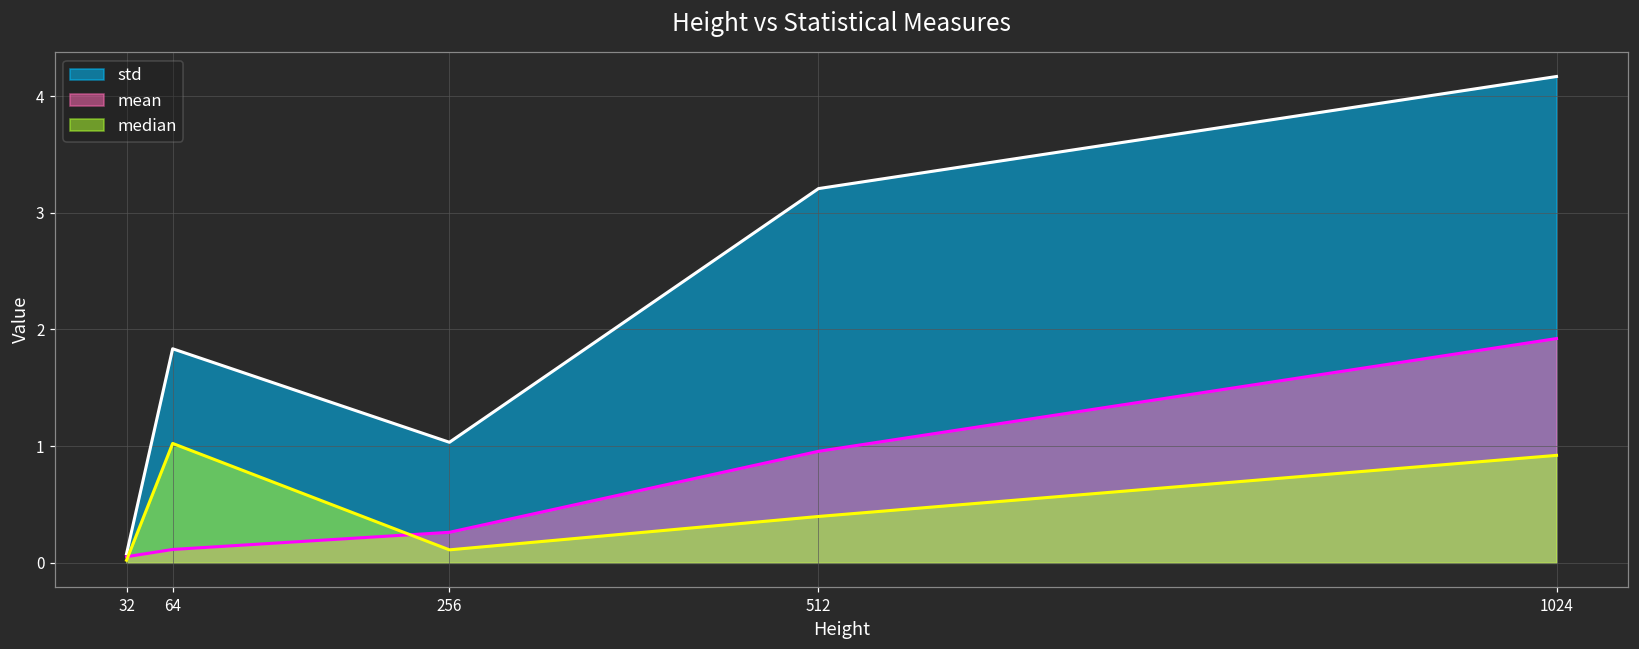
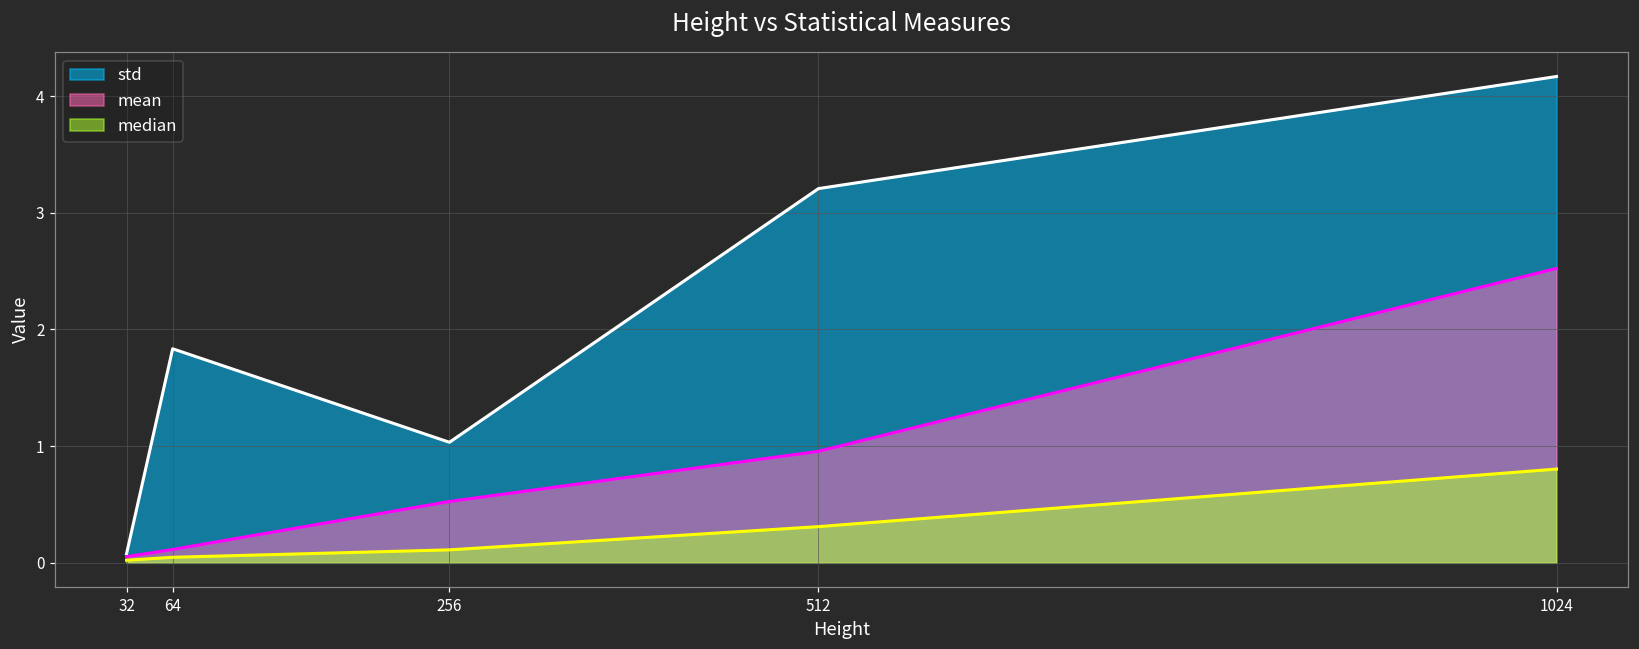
  {
    "std": {
      "32": 0.08,
      "64": 1.83,
      "256": 1.03,
      "512": 3.21,
      "1024": 4.17
    },
    "mean": {
      "32": 0.05,
      "64": 0.11,
-     "256": 0.26,
+     "256": 0.53,
      "512": 0.96,
-     "1024": 1.92
+     "1024": 2.52
    },
    "median": {
      "32": 0.02,
-     "64": 1.02,
+     "64": 0.05,
      "256": 0.11,
-     "512": 0.40,
-     "1024": 0.92
+     "512": 0.31,
+     "1024": 0.80
    }
  }
